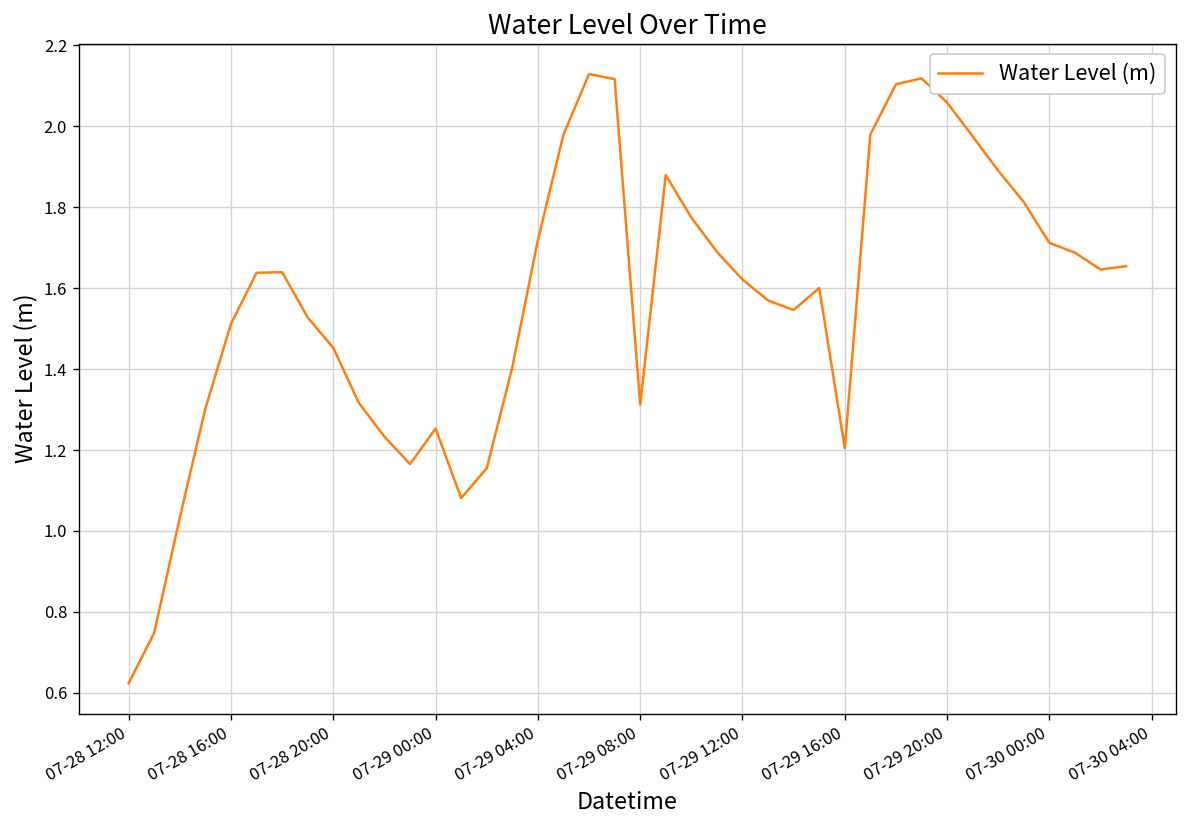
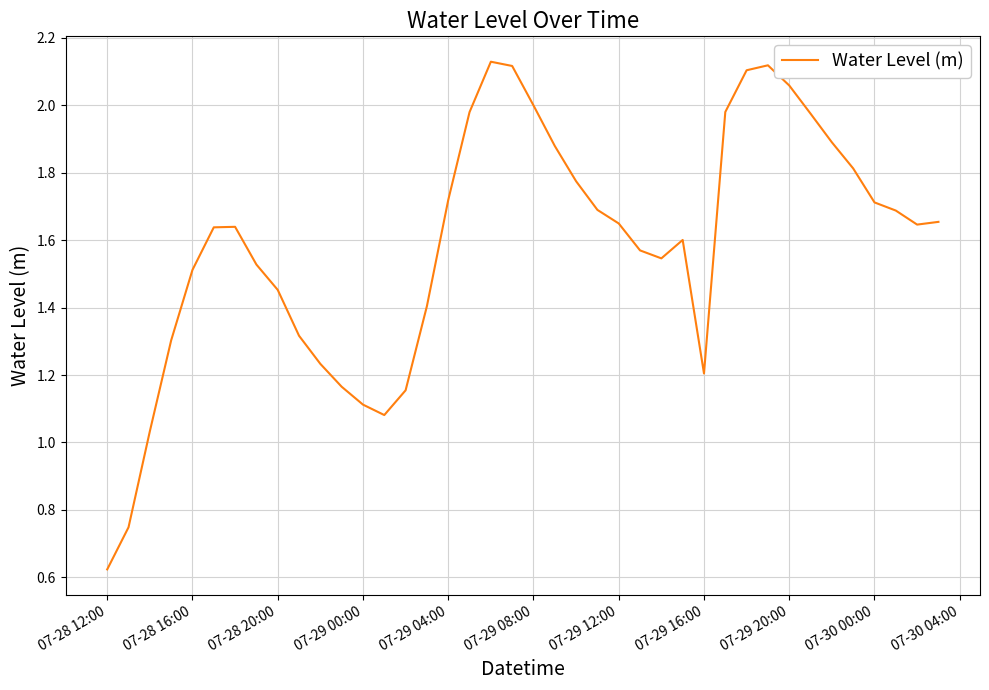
  {
    "07-28 12:00": 0.62,
    "07-28 16:00": 1.51,
    "07-28 20:00": 1.45,
-   "07-29 00:00": 1.25,
+   "07-29 00:00": 1.11,
    "07-29 04:00": 1.72,
-   "07-29 08:00": 1.31,
-   "07-29 12:00": 1.62,
+   "07-29 08:00": 2.00,
+   "07-29 12:00": 1.65,
    "07-29 16:00": 1.20,
    "07-29 20:00": 2.06,
    "07-30 00:00": 1.71
  }
